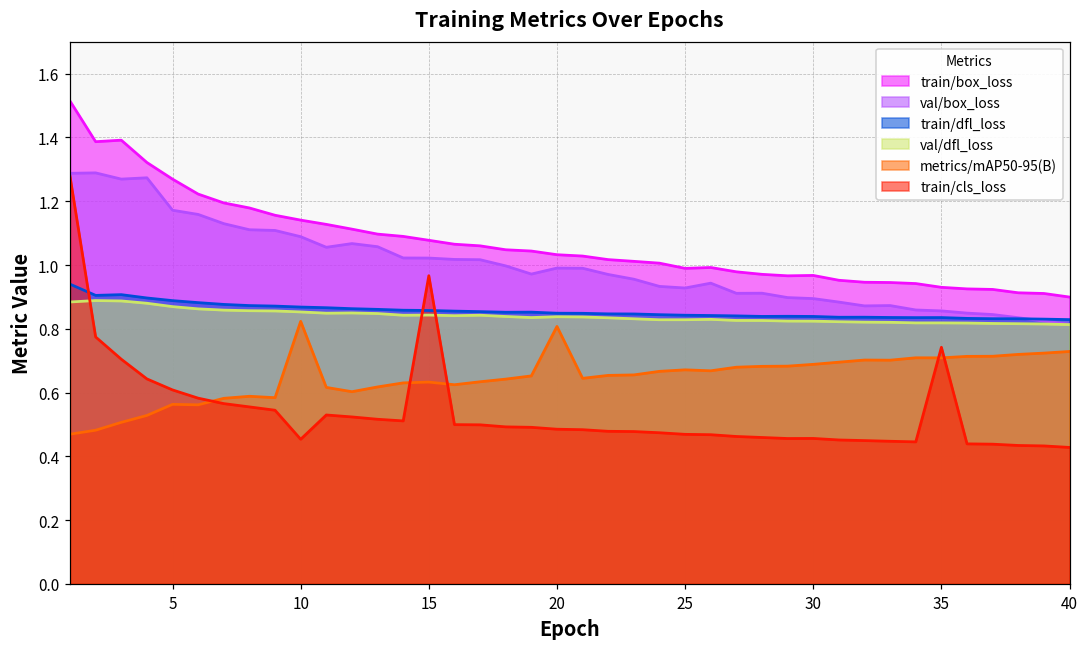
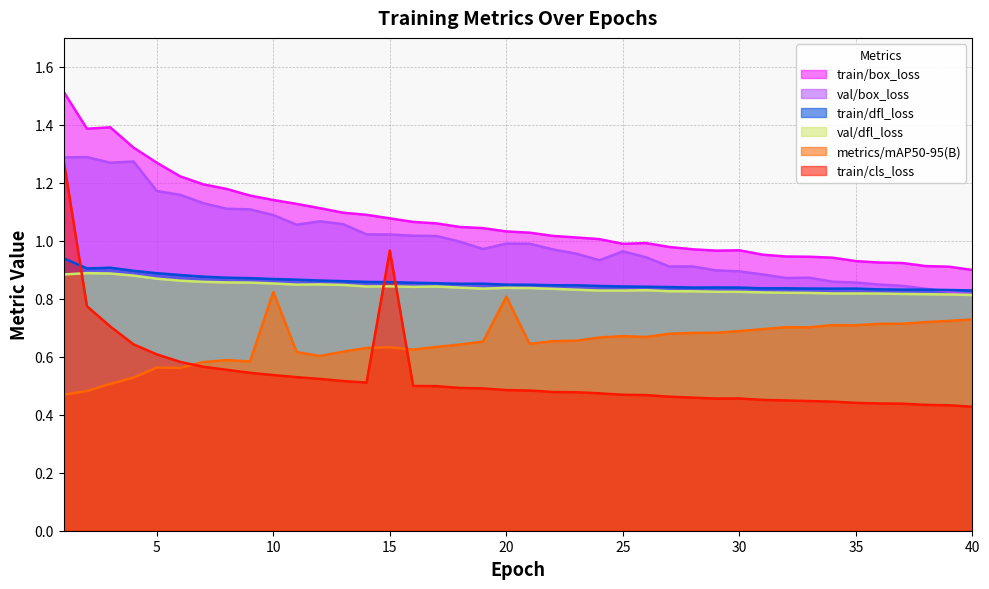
  {
    "train/box_loss": {
      "5": 1.27,
      "10": 1.14,
      "15": 1.08,
      "20": 1.03,
      "25": 0.99,
      "30": 0.97,
      "35": 0.93,
      "40": 0.90
    },
    "val/box_loss": {
      "5": 1.17,
      "10": 1.09,
      "15": 1.02,
      "20": 0.99,
-     "25": 0.93,
+     "25": 0.96,
      "30": 0.89,
      "35": 0.86
    },
    "train/dfl_loss": {
      "5": 0.89,
      "10": 0.87,
      "15": 0.86,
      "20": 0.85,
      "25": 0.84,
      "30": 0.84,
      "35": 0.84,
      "40": 0.83
    },
    "val/dfl_loss": {
      "5": 0.87,
      "10": 0.85,
      "15": 0.84,
      "20": 0.84,
      "25": 0.83,
      "30": 0.82,
      "35": 0.82
    },
    "metrics/mAP50-95(B)": {
      "5": 0.56,
      "10": 0.82,
      "15": 0.63,
      "20": 0.81,
      "25": 0.67,
      "30": 0.69,
      "35": 0.71,
      "40": 0.73
    },
    "train/cls_loss": {
      "5": 0.61,
-     "10": 0.45,
+     "10": 0.54,
      "15": 0.97,
      "20": 0.49,
      "25": 0.47,
      "30": 0.46,
-     "35": 0.74,
+     "35": 0.44,
      "40": 0.43
    }
  }
